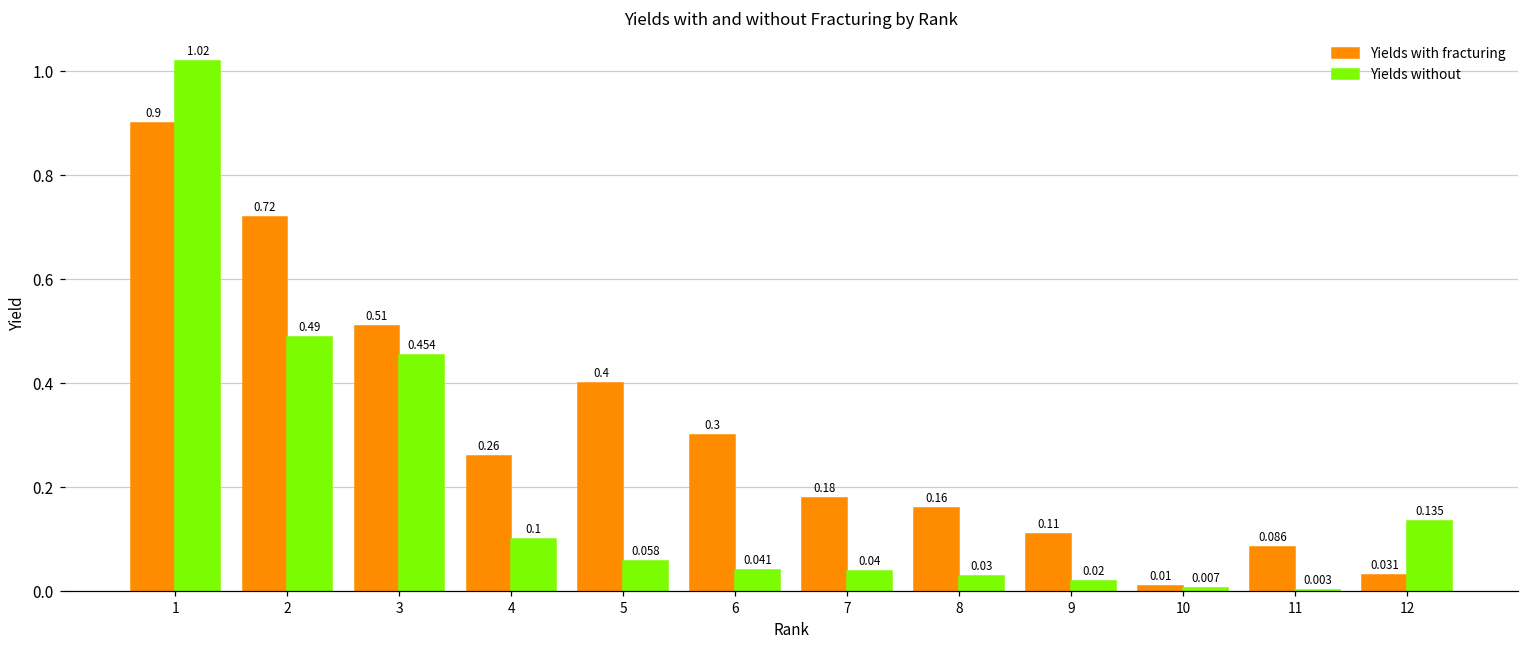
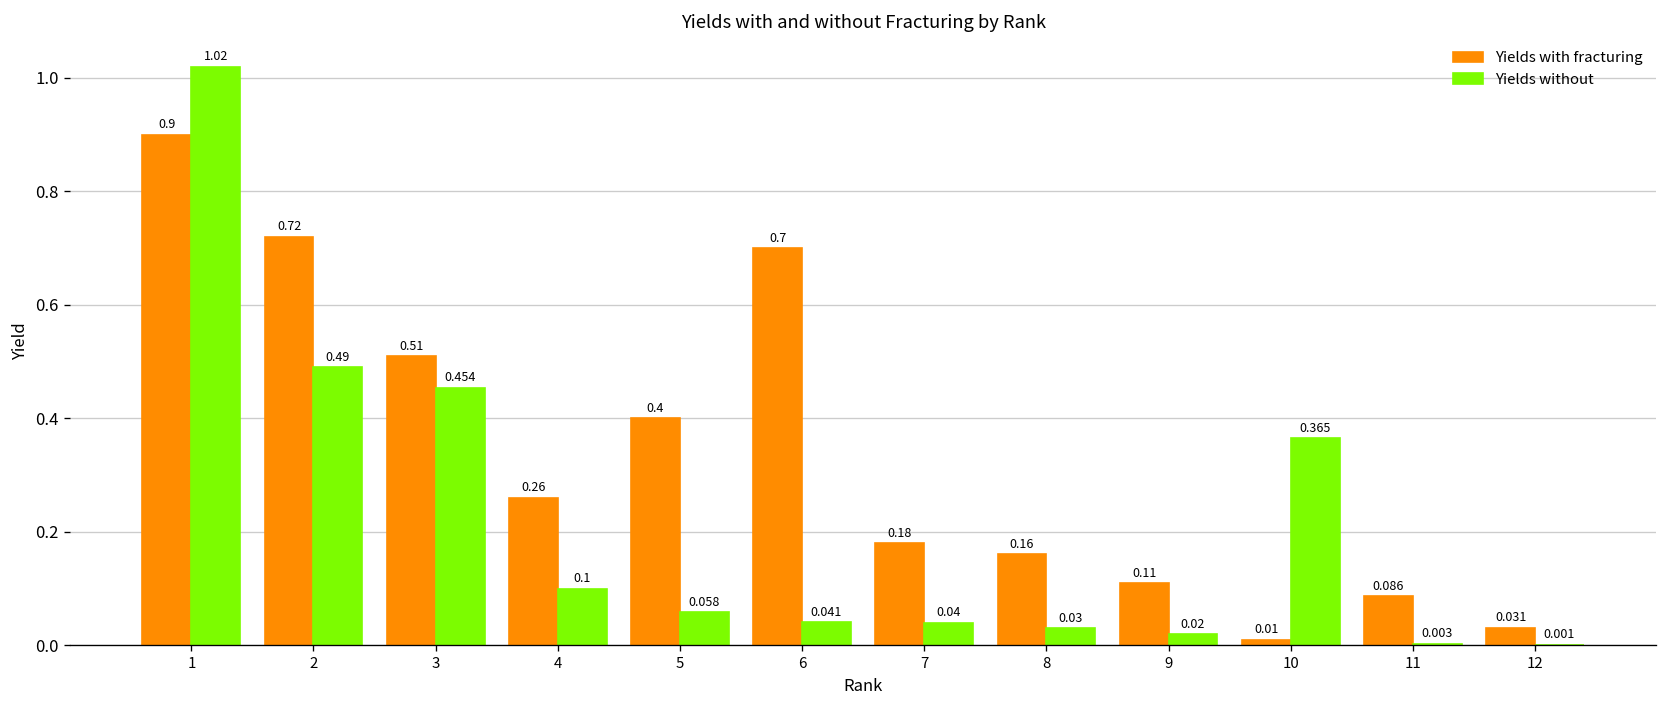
  {
    "Yields with fracturing": {
      "1": 0.9,
      "2": 0.72,
      "3": 0.51,
      "4": 0.26,
      "5": 0.4,
-     "6": 0.3,
+     "6": 0.7,
      "7": 0.18,
      "8": 0.16,
      "9": 0.11,
      "10": 0.01,
      "11": 0.086,
      "12": 0.031
    },
    "Yields without": {
      "1": 1.02,
      "2": 0.49,
      "3": 0.454,
      "4": 0.1,
      "5": 0.058,
      "6": 0.041,
      "7": 0.04,
      "8": 0.03,
      "9": 0.02,
-     "10": 0.007,
+     "10": 0.365,
      "11": 0.003,
-     "12": 0.135
+     "12": 0.001
    }
  }
